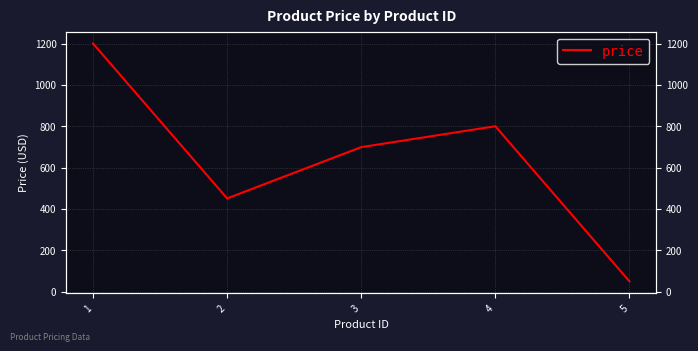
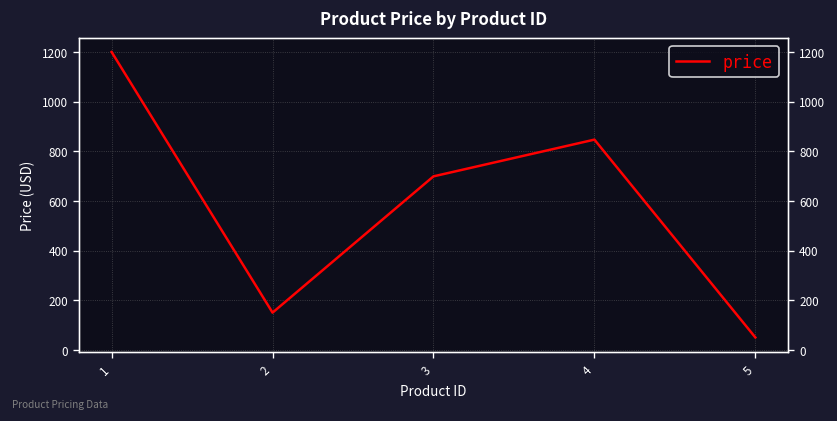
  {
    "1": 1200,
-   "2": 450,
+   "2": 150,
    "3": 700,
-   "4": 800,
+   "4": 850,
    "5": 50
  }
